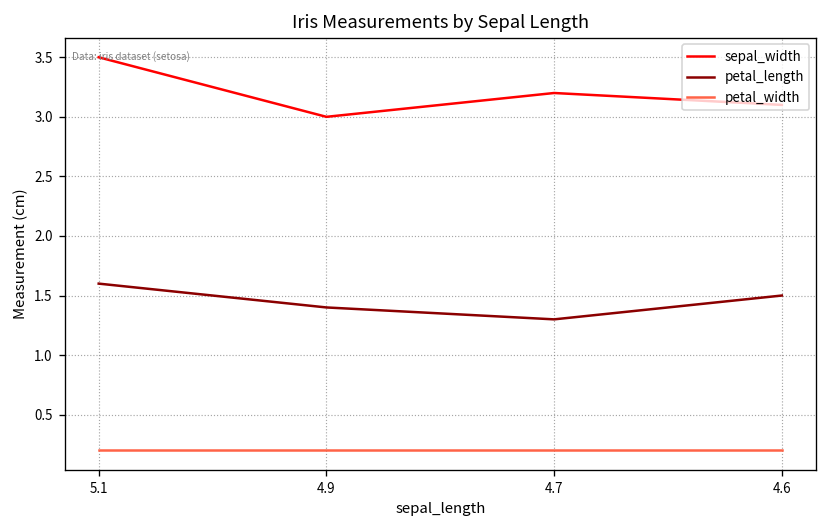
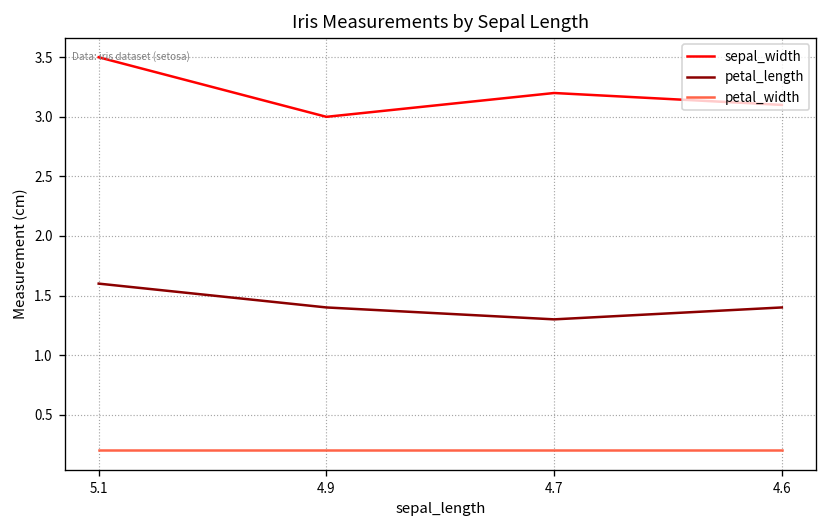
  {
    "sepal_width": {
      "5.1": 3.5,
      "4.9": 3.0,
      "4.7": 3.2,
      "4.6": 3.1
    },
    "petal_length": {
      "5.1": 1.6,
      "4.9": 1.4,
      "4.7": 1.3,
-     "4.6": 1.5
+     "4.6": 1.4
    },
    "petal_width": {
      "5.1": 0.2,
      "4.9": 0.2,
      "4.7": 0.2,
      "4.6": 0.2
    }
  }
